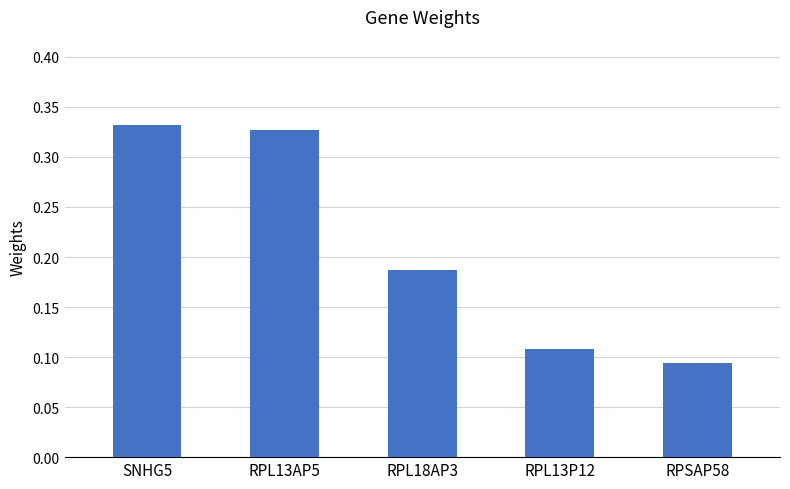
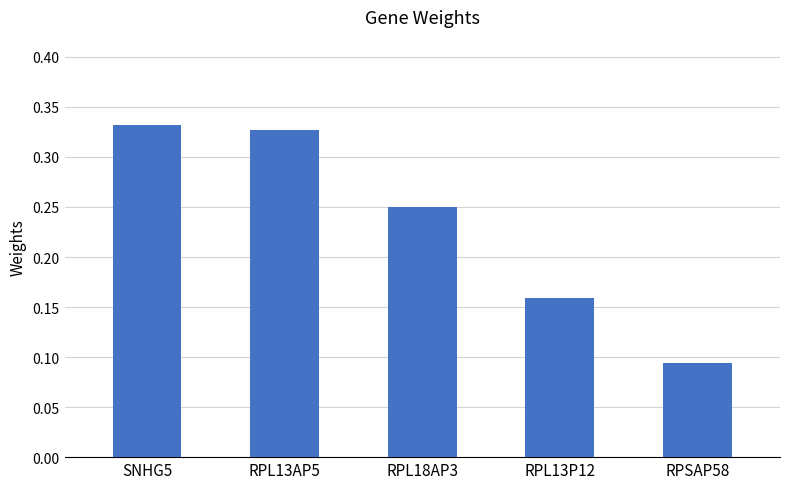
  {
    "SNHG5": 0.332,
    "RPL13AP5": 0.327,
-   "RPL18AP3": 0.187,
-   "RPL13P12": 0.108,
+   "RPL18AP3": 0.250,
+   "RPL13P12": 0.159,
    "RPSAP58": 0.094
  }
